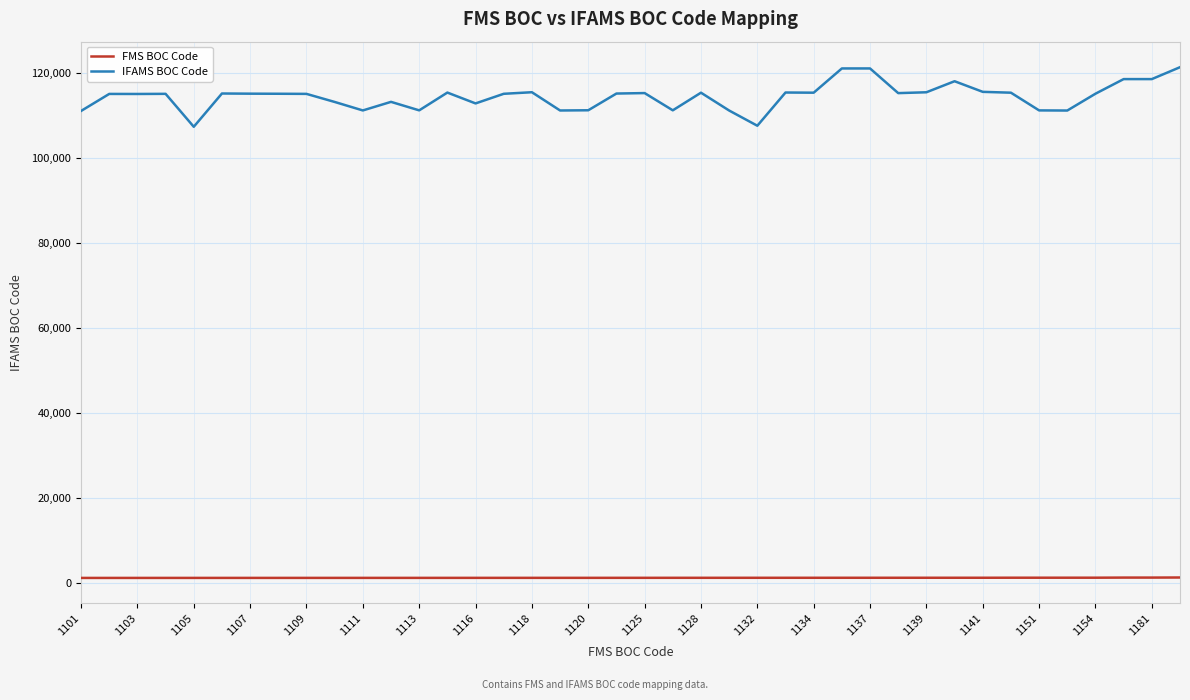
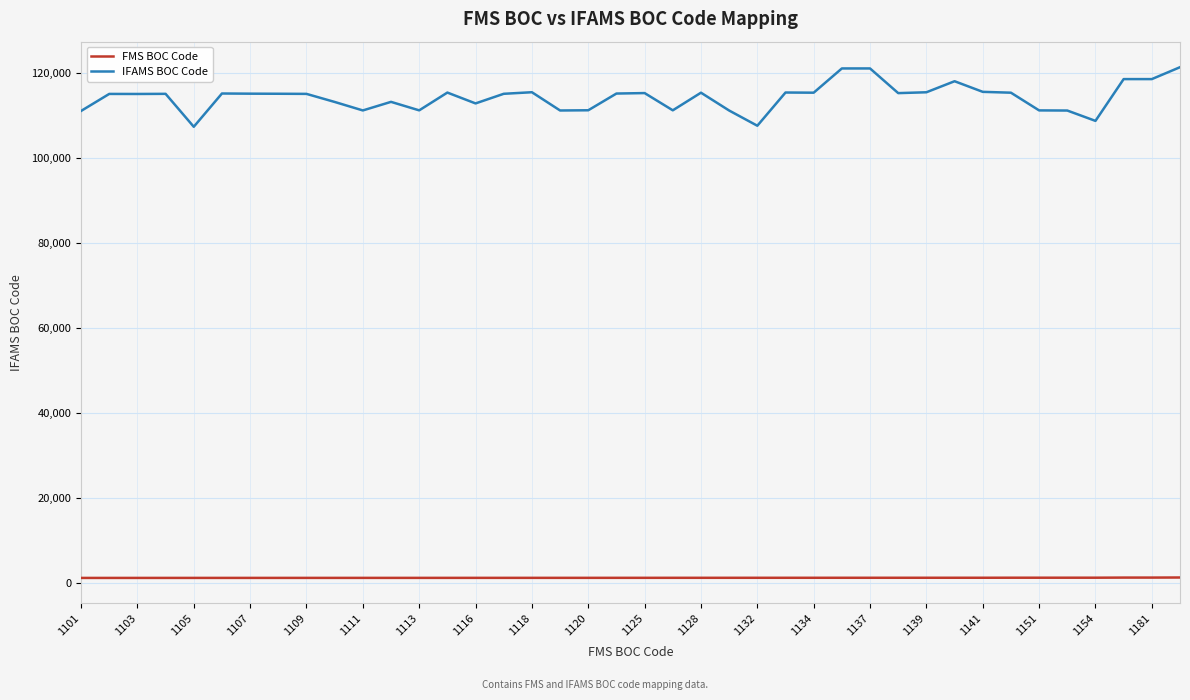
  {
    "FMS BOC Code": {
      "1101": "1,000",
      "1103": "1,000",
      "1105": "1,000",
      "1107": "1,000",
      "1109": "1,000",
      "1111": "1,000",
      "1113": "1,000",
      "1116": "1,000",
      "1118": "1,000",
      "1120": "1,000",
      "1125": "1,000",
      "1128": "1,000",
      "1132": "1,000",
      "1134": "1,000",
      "1137": "1,000",
      "1139": "1,000",
      "1141": "1,000",
      "1151": "1,000",
      "1154": "1,000",
      "1181": "1,000"
    },
    "IFAMS BOC Code": {
      "1101": "111,000",
      "1103": "115,000",
      "1105": "107,000",
      "1107": "115,000",
      "1109": "115,000",
      "1111": "111,000",
      "1113": "111,000",
      "1116": "113,000",
      "1118": "116,000",
      "1120": "111,000",
      "1125": "115,000",
      "1128": "115,000",
      "1132": "108,000",
      "1134": "115,000",
      "1137": "121,000",
      "1139": "116,000",
      "1141": "116,000",
      "1151": "111,000",
-     "1154": "115,000",
+     "1154": "109,000",
      "1181": "119,000"
    }
  }
